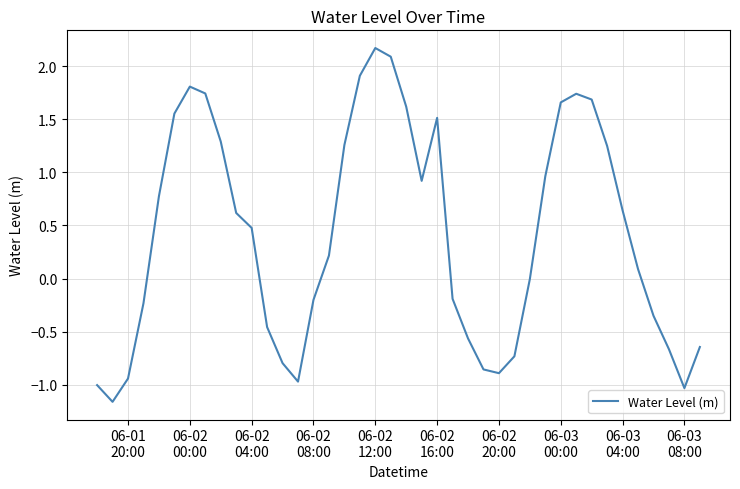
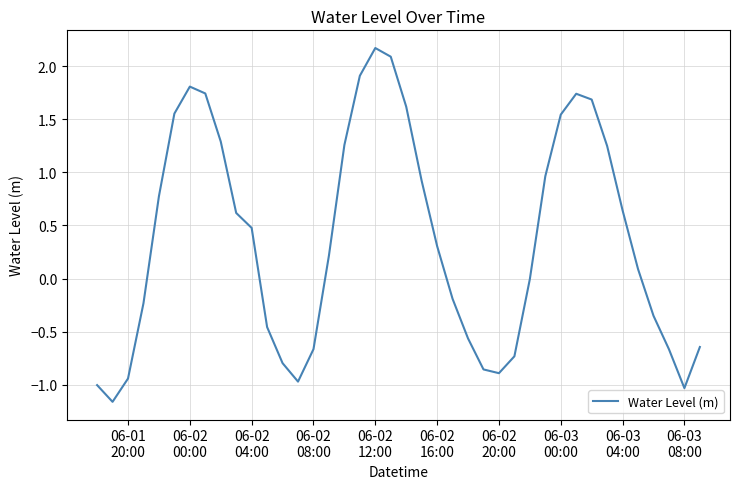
  {
    "06-01 20:00": -0.94,
    "06-02 00:00": 1.81,
    "06-02 04:00": 0.48,
-   "06-02 08:00": -0.20,
+   "06-02 08:00": -0.67,
    "06-02 12:00": 2.17,
-   "06-02 16:00": 1.51,
+   "06-02 16:00": 0.31,
    "06-02 20:00": -0.89,
-   "06-03 00:00": 1.66,
+   "06-03 00:00": 1.54,
    "06-03 04:00": 0.64,
    "06-03 08:00": -1.03
  }
